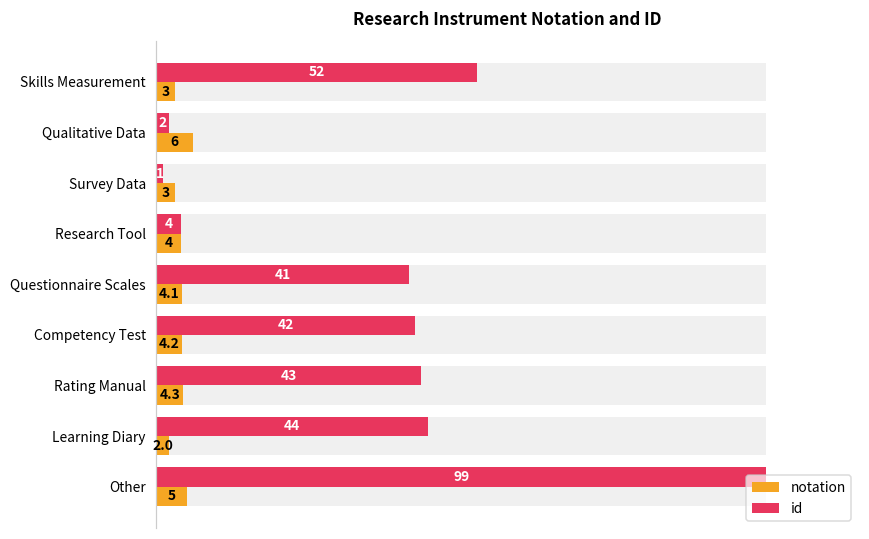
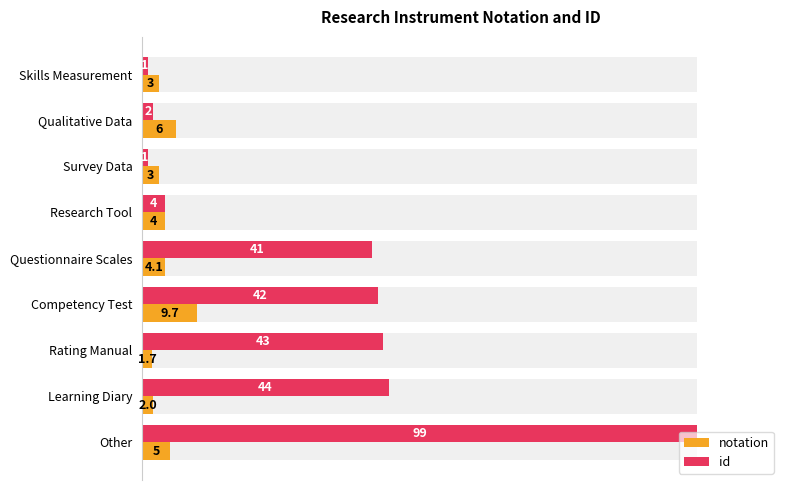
  {
    "notation": {
-     "Competency Test": 4.2,
-     "Rating Manual": 4.3
+     "Competency Test": 9.7,
+     "Rating Manual": 1.7
    },
    "id": {
-     "Skills Measurement": 52
+     "Skills Measurement": 1
    }
  }
